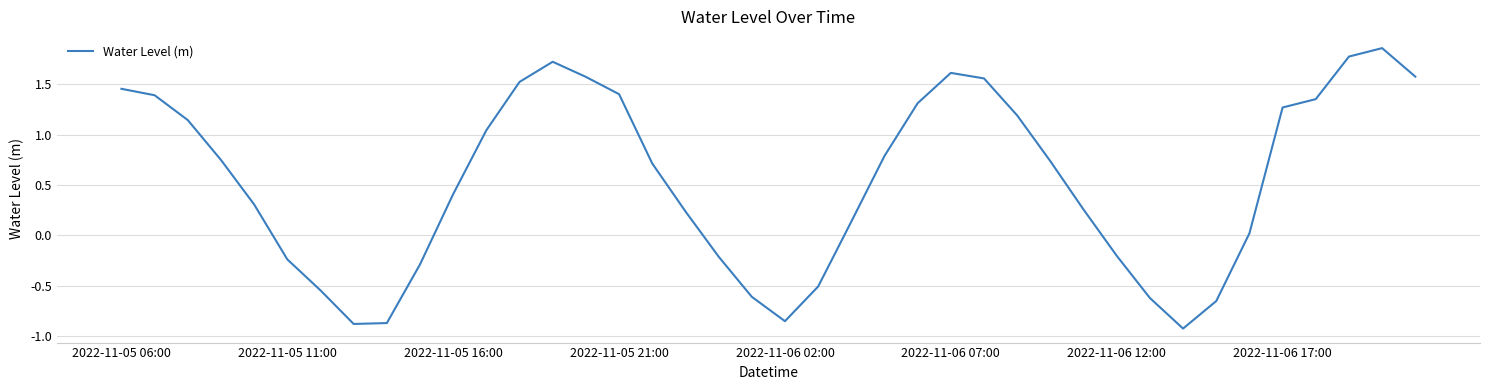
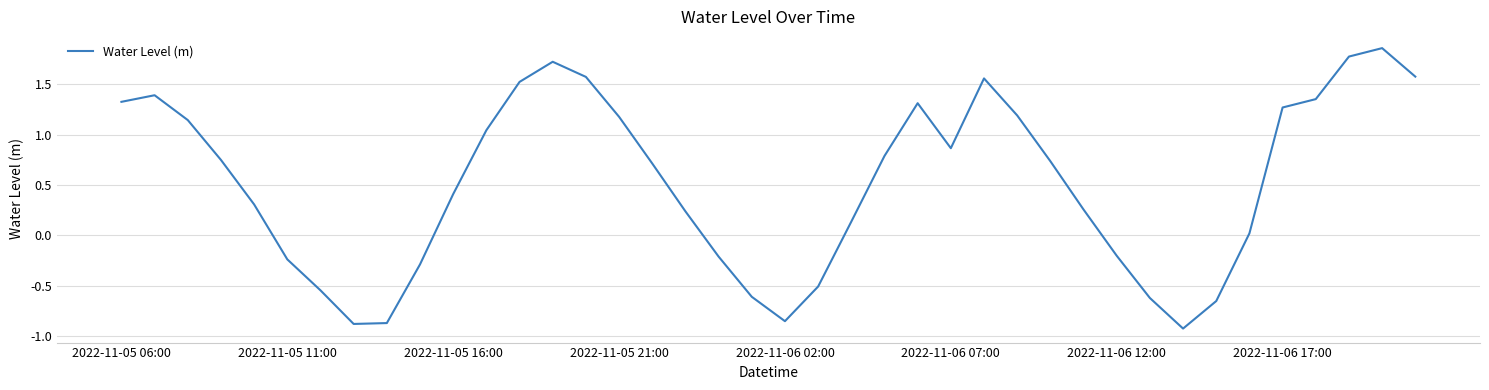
  {
-   "2022-11-05 06:00": 1.45,
+   "2022-11-05 06:00": 1.32,
    "2022-11-05 11:00": -0.24,
    "2022-11-05 16:00": 0.41,
-   "2022-11-05 21:00": 1.40,
+   "2022-11-05 21:00": 1.18,
    "2022-11-06 02:00": -0.85,
-   "2022-11-06 07:00": 1.61,
+   "2022-11-06 07:00": 0.86,
    "2022-11-06 12:00": -0.20,
    "2022-11-06 17:00": 1.27
  }
